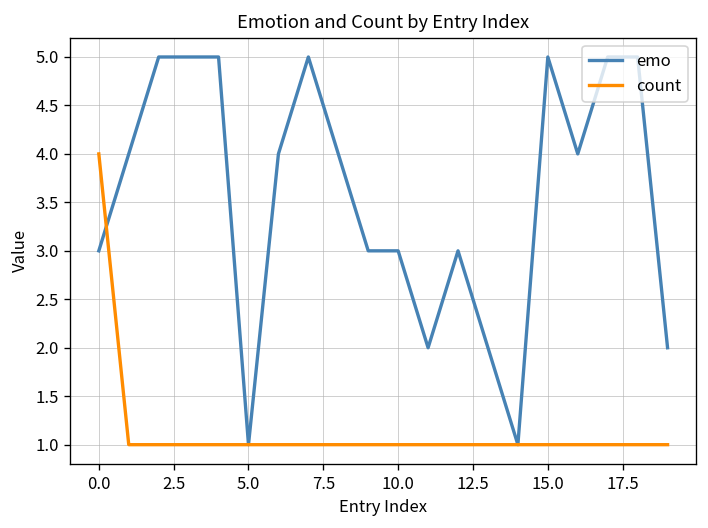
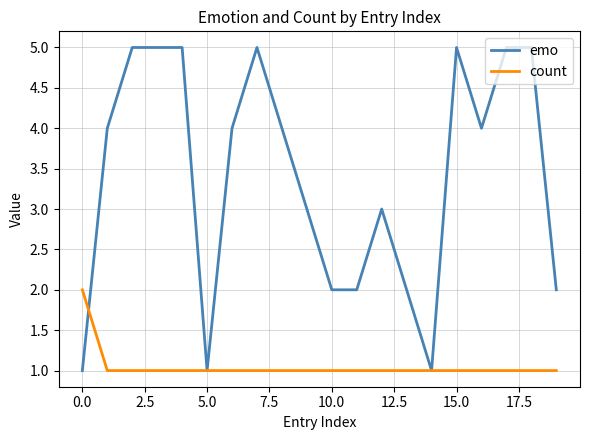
  {
    "emo": {
-     "0.0": 3,
-     "10.0": 3,
+     "0.0": 1,
+     "10.0": 2,
      "15.0": 5
    },
    "count": {
-     "0.0": 4,
+     "0.0": 2,
      "10.0": 1,
      "15.0": 1
    }
  }
